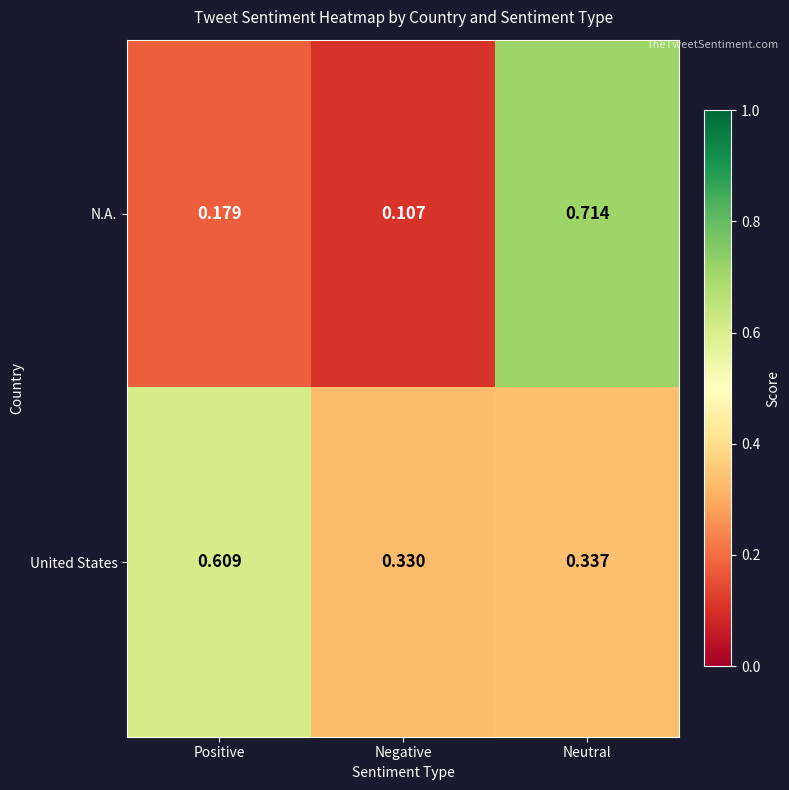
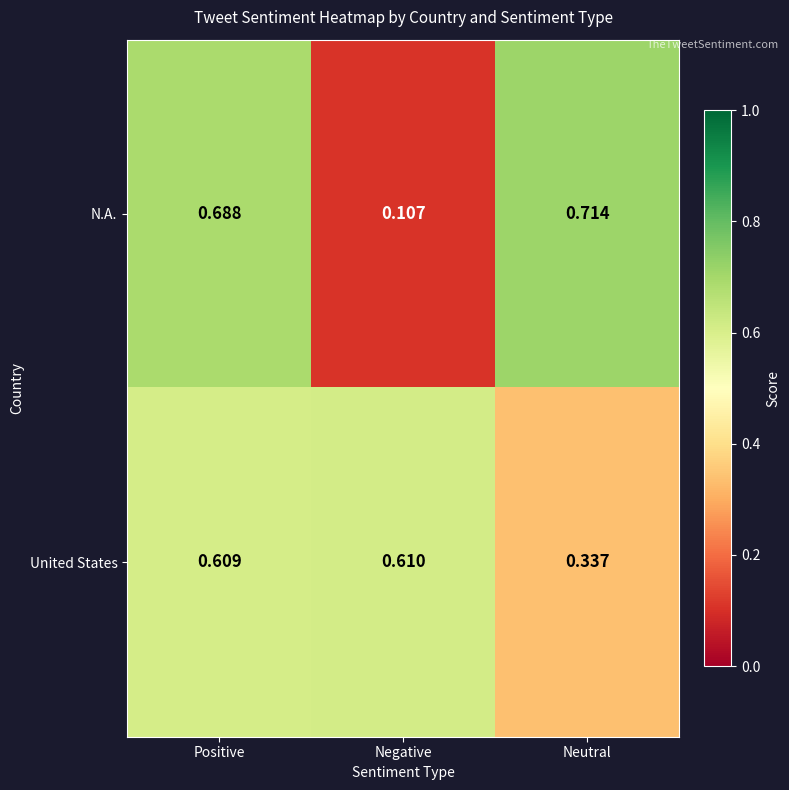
  {
    "N.A.": {
-     "Positive": 0.179,
+     "Positive": 0.688,
      "Negative": 0.107,
      "Neutral": 0.714
    },
    "United States": {
      "Positive": 0.609,
-     "Negative": 0.330,
+     "Negative": 0.610,
      "Neutral": 0.337
    }
  }
